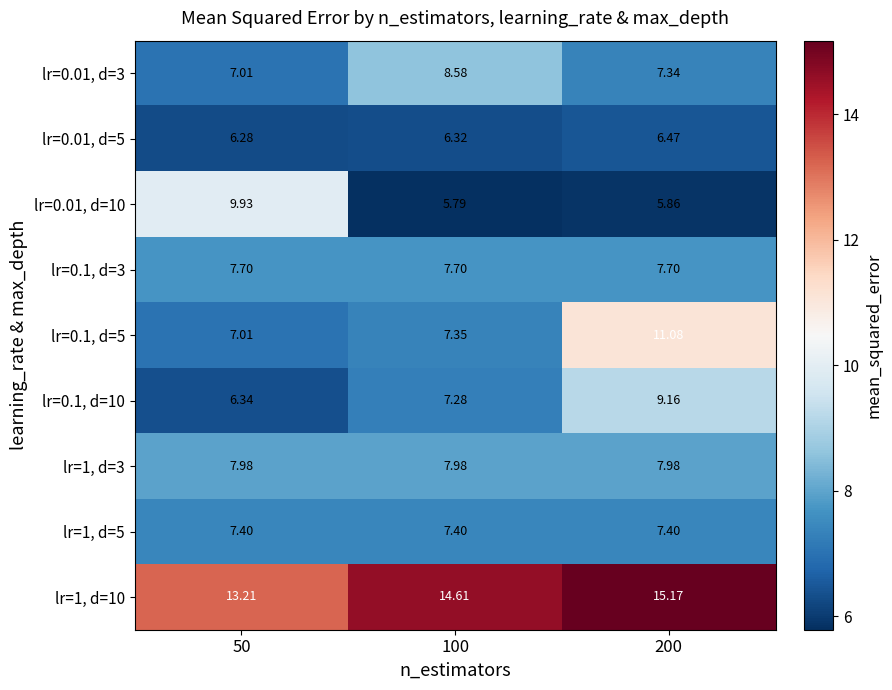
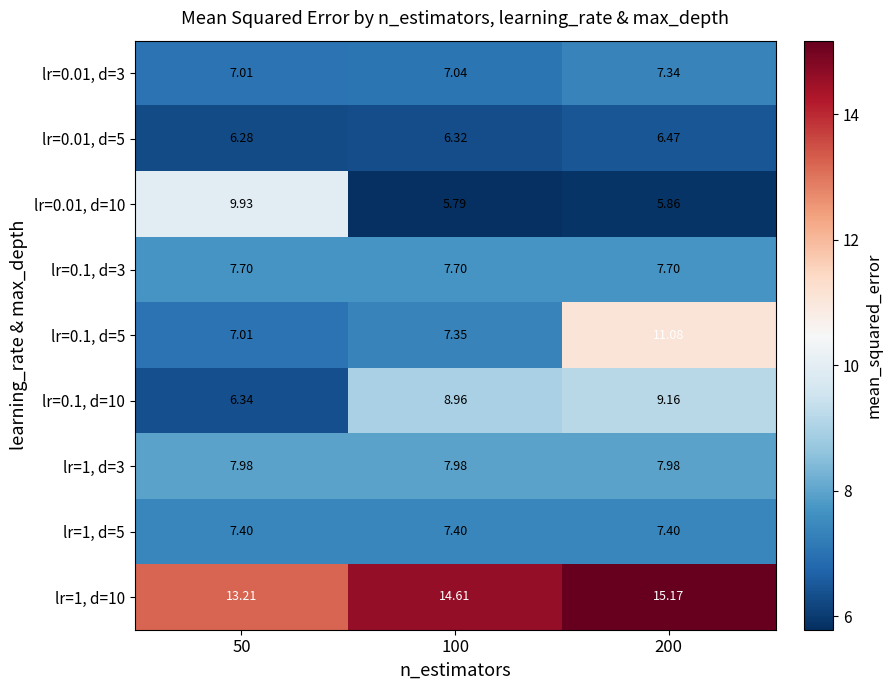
  {
    "lr=0.01, d=3": {
      "50": 7.01,
-     "100": 8.58,
+     "100": 7.04,
      "200": 7.34
    },
    "lr=0.01, d=5": {
      "50": 6.28,
      "100": 6.32,
      "200": 6.47
    },
    "lr=0.01, d=10": {
      "50": 9.93,
      "100": 5.79,
      "200": 5.86
    },
    "lr=0.1, d=3": {
      "50": 7.70,
      "100": 7.70,
      "200": 7.70
    },
    "lr=0.1, d=5": {
      "50": 7.01,
      "100": 7.35
    },
    "lr=0.1, d=10": {
      "50": 6.34,
-     "100": 7.28,
+     "100": 8.96,
      "200": 9.16
    },
    "lr=1, d=3": {
      "50": 7.98,
      "100": 7.98,
      "200": 7.98
    },
    "lr=1, d=5": {
      "50": 7.40,
      "100": 7.40,
      "200": 7.40
    },
    "lr=1, d=10": {
      "50": 13.21,
      "100": 14.61,
      "200": 15.17
    }
  }
